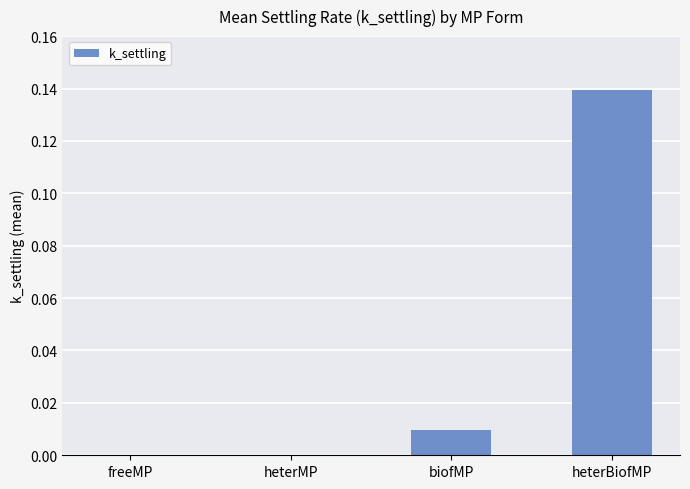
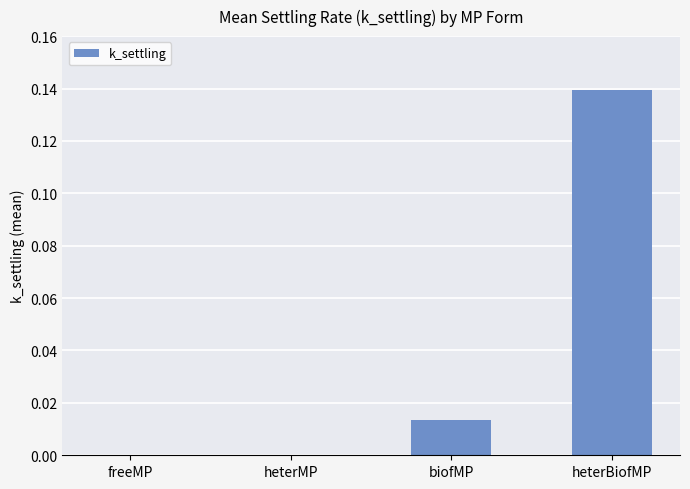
  {
    "freeMP": 0.000,
-   "biofMP": 0.010,
+   "biofMP": 0.014,
    "heterBiofMP": 0.140
  }
